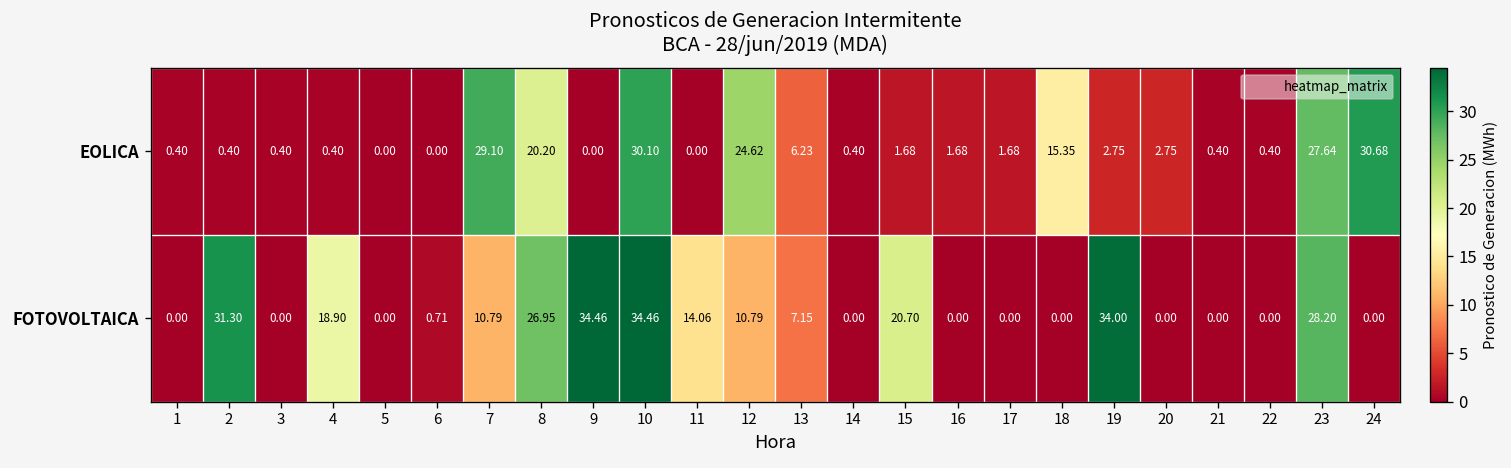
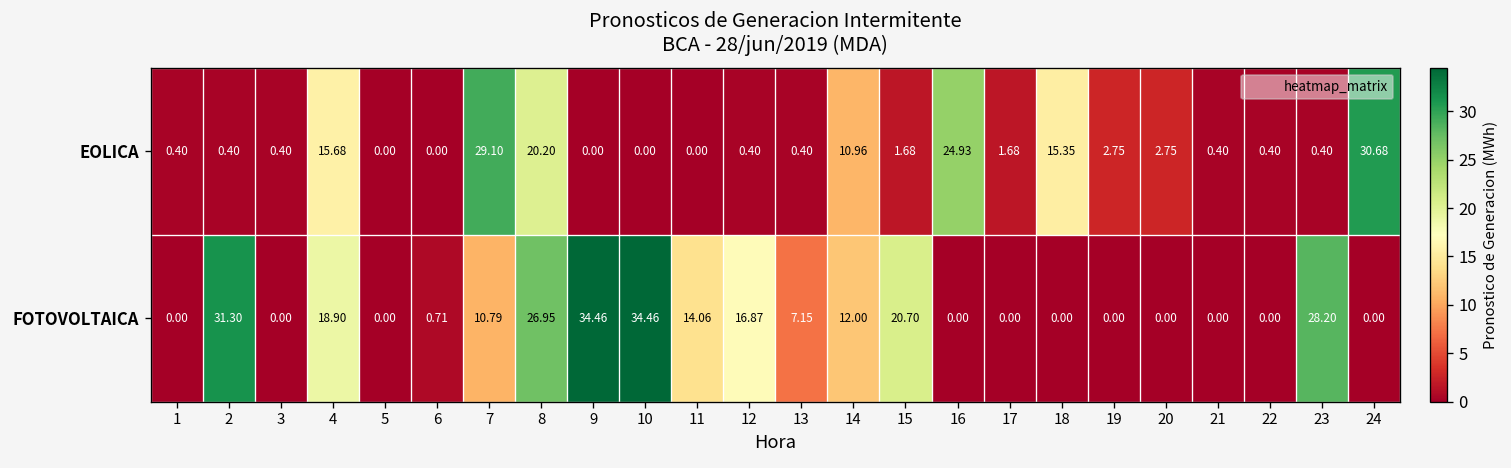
  {
    "EOLICA": {
      "1": 0.40,
      "2": 0.40,
      "3": 0.40,
-     "4": 0.40,
+     "4": 15.68,
      "5": 0.00,
      "6": 0.00,
      "7": 29.10,
      "8": 20.20,
      "9": 0.00,
-     "10": 30.10,
+     "10": 0.00,
      "11": 0.00,
-     "12": 24.62,
-     "13": 6.23,
-     "14": 0.40,
+     "12": 0.40,
+     "13": 0.40,
+     "14": 10.96,
      "15": 1.68,
-     "16": 1.68,
+     "16": 24.93,
      "17": 1.68,
      "18": 15.35,
      "19": 2.75,
      "20": 2.75,
      "21": 0.40,
      "22": 0.40,
-     "23": 27.64,
+     "23": 0.40,
      "24": 30.68
    },
    "FOTOVOLTAICA": {
      "1": 0.00,
      "2": 31.30,
      "3": 0.00,
      "4": 18.90,
      "5": 0.00,
      "6": 0.71,
      "7": 10.79,
      "8": 26.95,
      "9": 34.46,
      "10": 34.46,
      "11": 14.06,
-     "12": 10.79,
+     "12": 16.87,
      "13": 7.15,
-     "14": 0.00,
+     "14": 12.00,
      "15": 20.70,
      "16": 0.00,
      "17": 0.00,
      "18": 0.00,
-     "19": 34.00,
+     "19": 0.00,
      "20": 0.00,
      "21": 0.00,
      "22": 0.00,
      "23": 28.20,
      "24": 0.00
    }
  }
